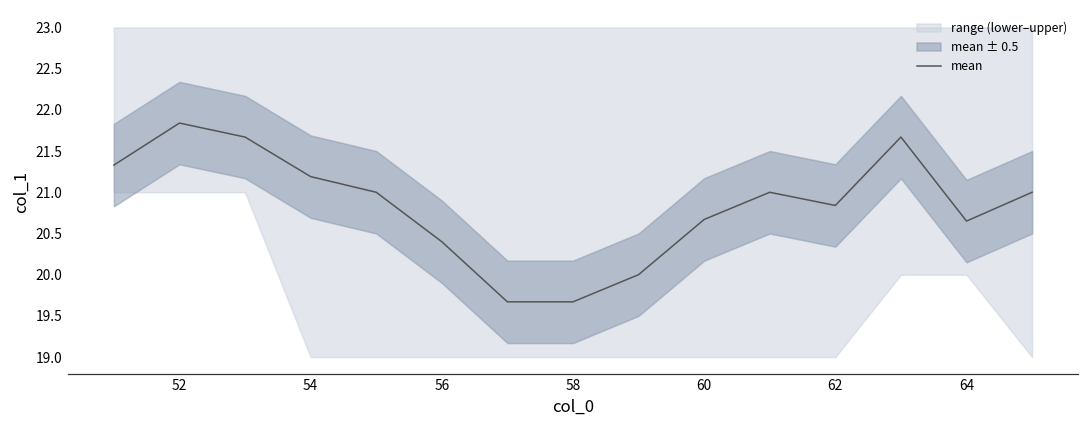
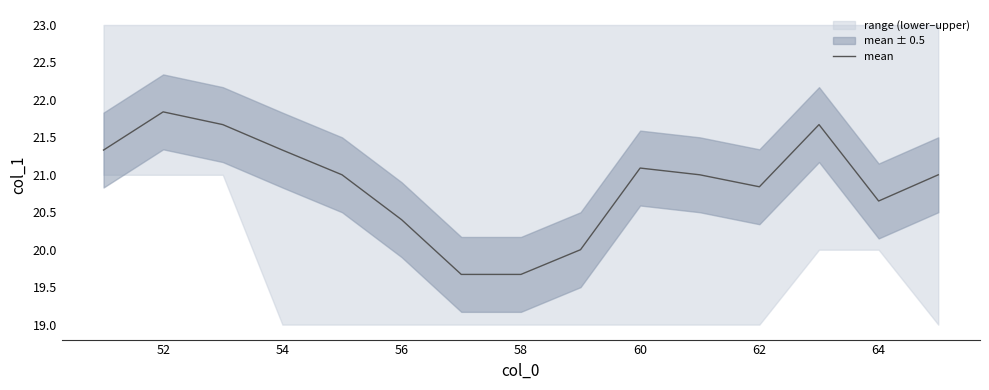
  {
    "mean": {
      "52": 21.8,
-     "54": 21.2,
+     "54": 21.3,
      "56": 20.4,
      "58": 19.7,
-     "60": 20.7,
+     "60": 21.1,
      "62": 20.8,
      "64": 20.7
    }
  }
